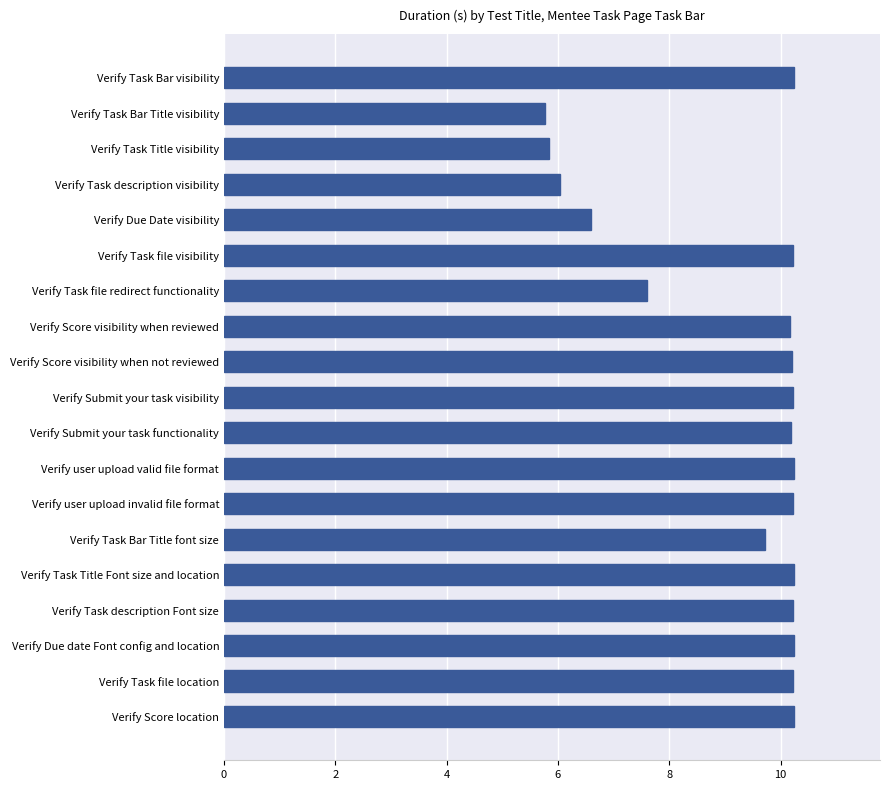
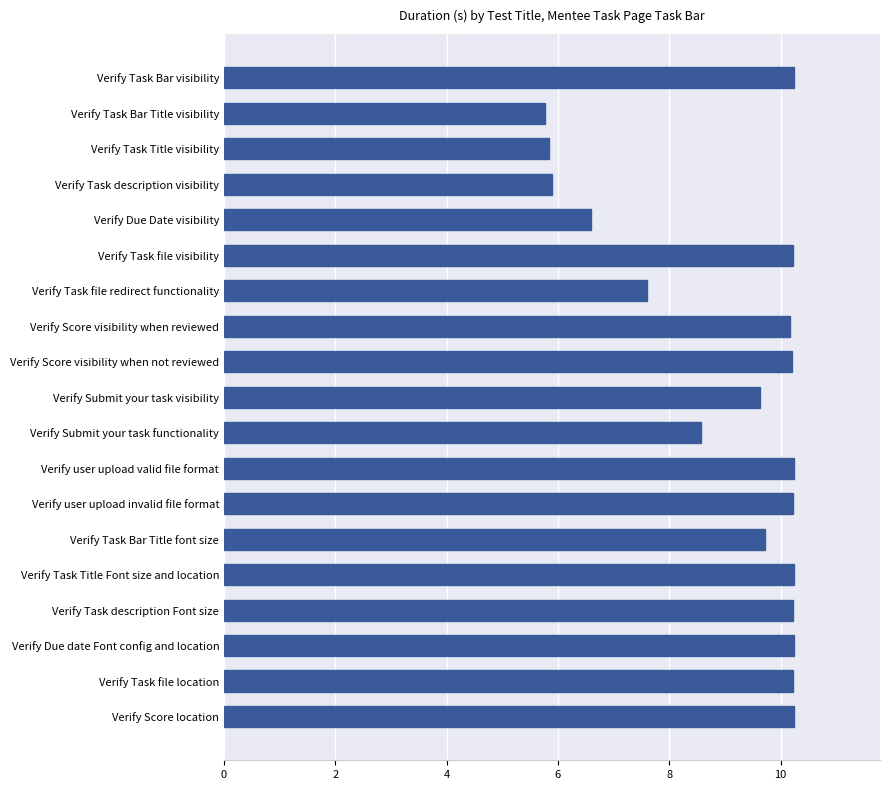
  {
    "Verify Task Bar visibility": 10.2,
    "Verify Task Bar Title visibility": 5.8,
    "Verify Task Title visibility": 5.8,
-   "Verify Task description visibility": 6.0,
+   "Verify Task description visibility": 5.9,
    "Verify Due Date visibility": 6.6,
    "Verify Task file visibility": 10.2,
    "Verify Task file redirect functionality": 7.6,
    "Verify Score visibility when reviewed": 10.2,
    "Verify Score visibility when not reviewed": 10.2,
-   "Verify Submit your task visibility": 10.2,
-   "Verify Submit your task functionality": 10.2,
+   "Verify Submit your task visibility": 9.6,
+   "Verify Submit your task functionality": 8.6,
    "Verify user upload valid file format": 10.3,
    "Verify user upload invalid file format": 10.2,
    "Verify Task Bar Title font size": 9.7,
    "Verify Task Title Font size and location": 10.3,
    "Verify Task description Font size": 10.2,
    "Verify Due date Font config and location": 10.3,
    "Verify Task file location": 10.2,
    "Verify Score location": 10.3
  }
